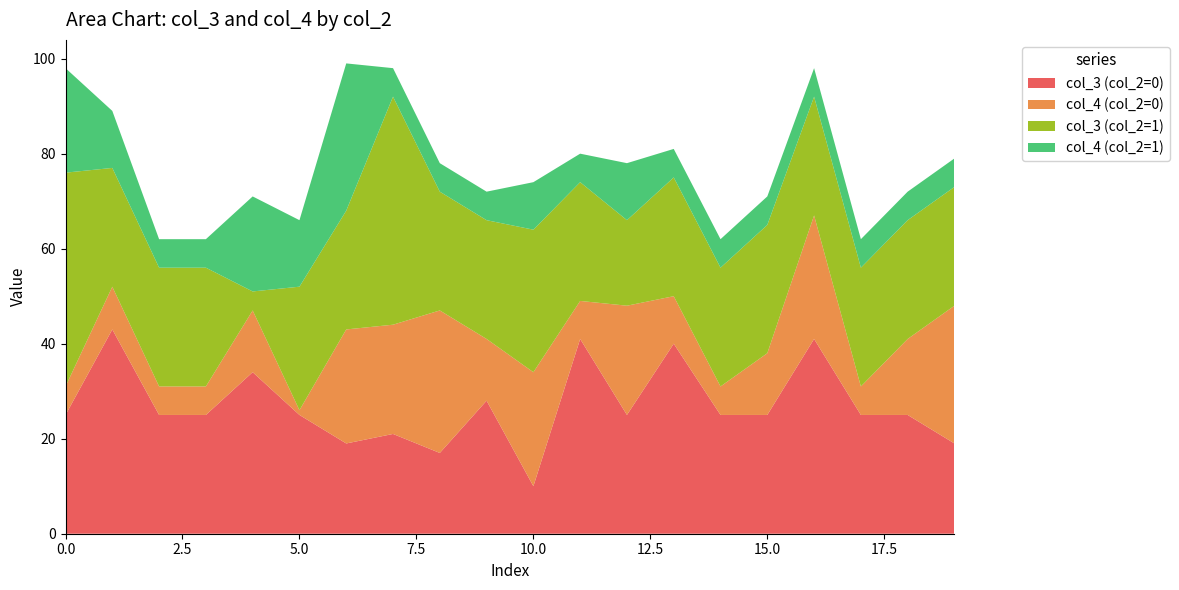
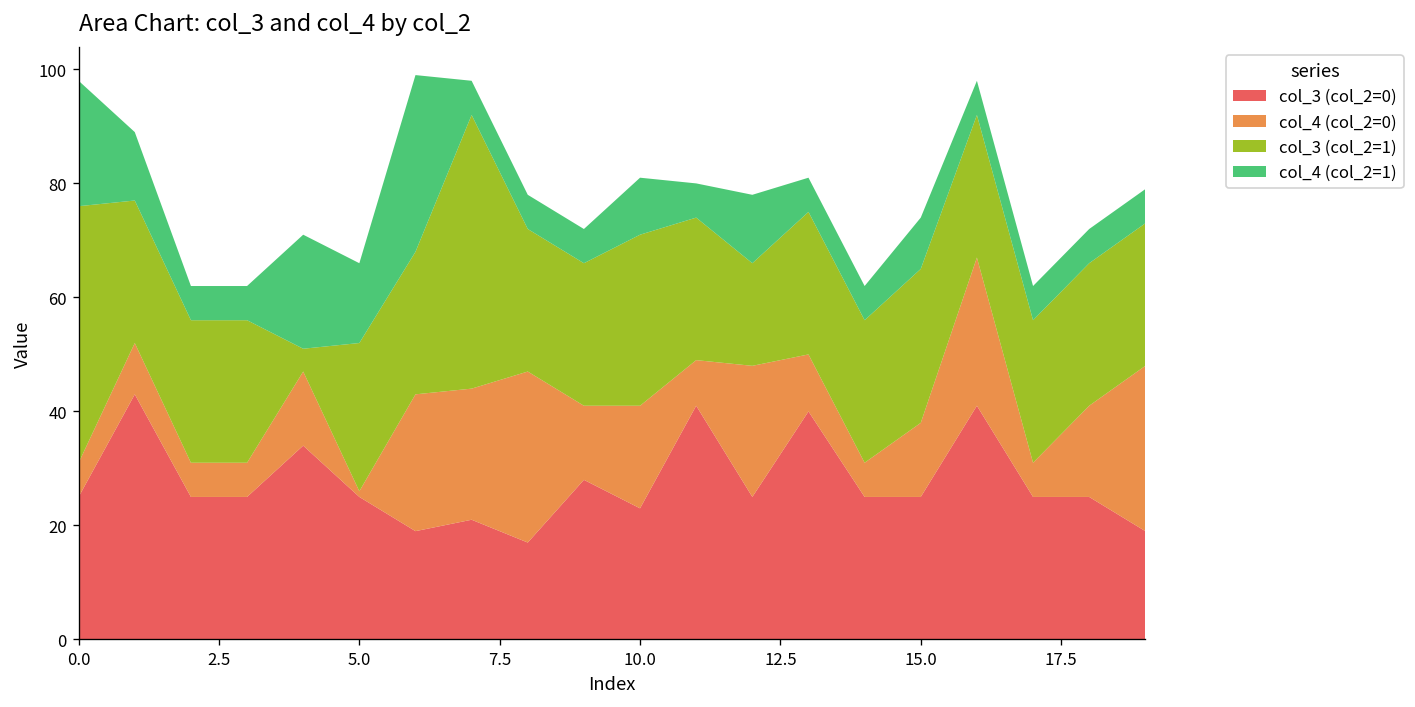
  {
    "col_3 (col_2=0)": {
      "0.0": 25,
      "5.0": 25,
-     "10.0": 10,
+     "10.0": 23,
      "15.0": 25
    },
    "col_4 (col_2=0)": {
      "0.0": 6,
      "5.0": 1,
-     "10.0": 24,
+     "10.0": 18,
      "15.0": 13
    },
    "col_3 (col_2=1)": {
      "0.0": 45,
      "5.0": 26,
      "10.0": 30,
      "15.0": 27
    },
    "col_4 (col_2=1)": {
      "0.0": 22,
      "5.0": 14,
      "10.0": 10,
-     "15.0": 6
+     "15.0": 9
    }
  }
